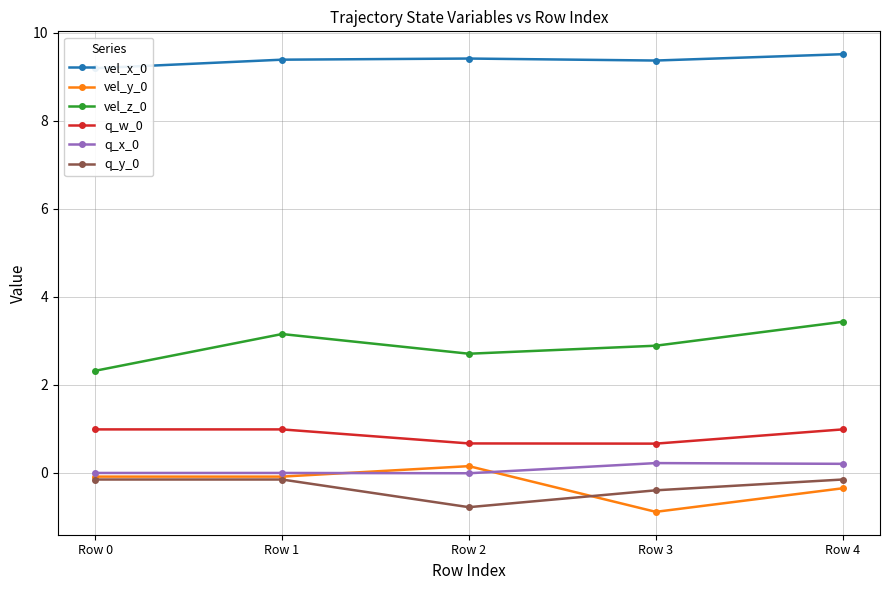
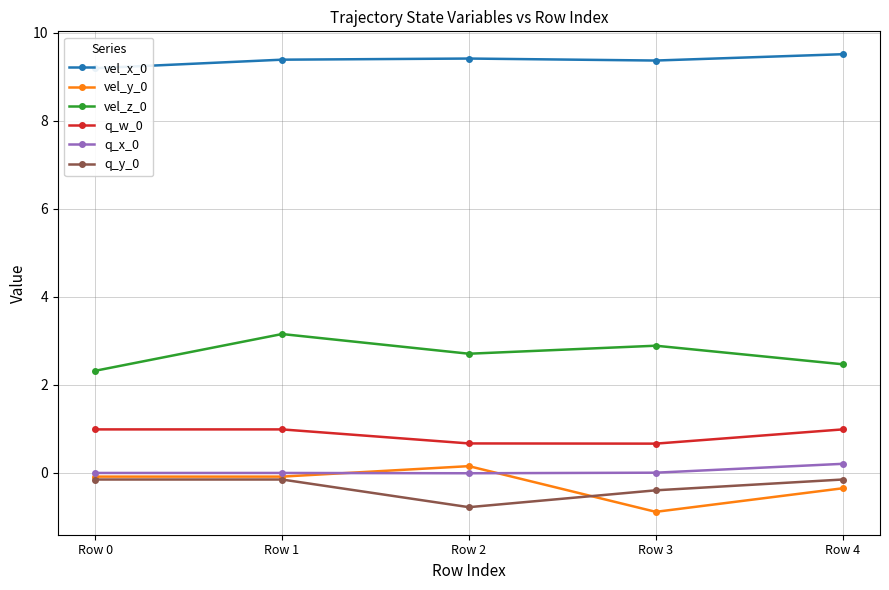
  {
    "vel_x_0": {
      "Row 1": 9.4,
      "Row 2": 9.4,
      "Row 3": 9.4,
      "Row 4": 9.5
    },
    "vel_y_0": {
      "Row 0": -0.1,
      "Row 1": -0.1,
      "Row 2": 0.2,
      "Row 3": -0.9,
      "Row 4": -0.3
    },
    "vel_z_0": {
      "Row 0": 2.3,
      "Row 1": 3.2,
      "Row 2": 2.7,
      "Row 3": 2.9,
-     "Row 4": 3.4
+     "Row 4": 2.5
    },
    "q_w_0": {
      "Row 0": 1.0,
      "Row 1": 1.0,
      "Row 2": 0.7,
      "Row 3": 0.7,
      "Row 4": 1.0
    },
    "q_x_0": {
      "Row 0": 0.0,
      "Row 1": 0.0,
      "Row 2": 0.0,
-     "Row 3": 0.2,
+     "Row 3": 0.0,
      "Row 4": 0.2
    },
    "q_y_0": {
      "Row 0": -0.1,
      "Row 1": -0.1,
      "Row 2": -0.8,
      "Row 3": -0.4,
      "Row 4": -0.1
    }
  }
